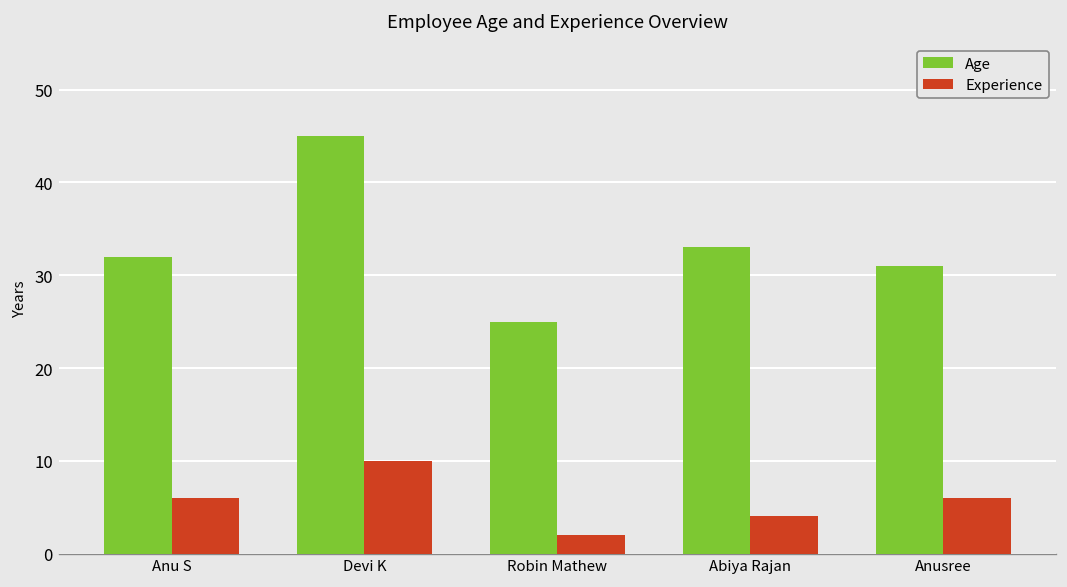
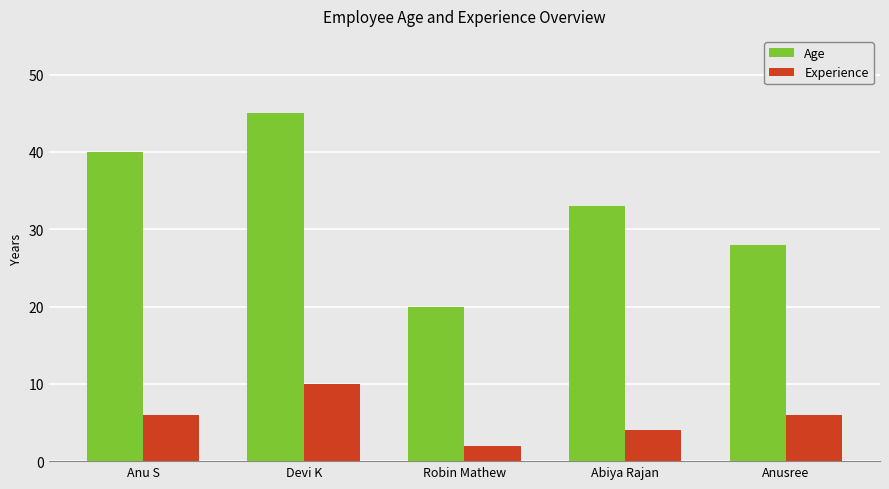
  {
    "Age": {
-     "Anu S": 32,
+     "Anu S": 40,
      "Devi K": 45,
-     "Robin Mathew": 25,
+     "Robin Mathew": 20,
      "Abiya Rajan": 33,
-     "Anusree": 31
+     "Anusree": 28
    },
    "Experience": {
      "Anu S": 6,
      "Devi K": 10,
      "Robin Mathew": 2,
      "Abiya Rajan": 4,
      "Anusree": 6
    }
  }
